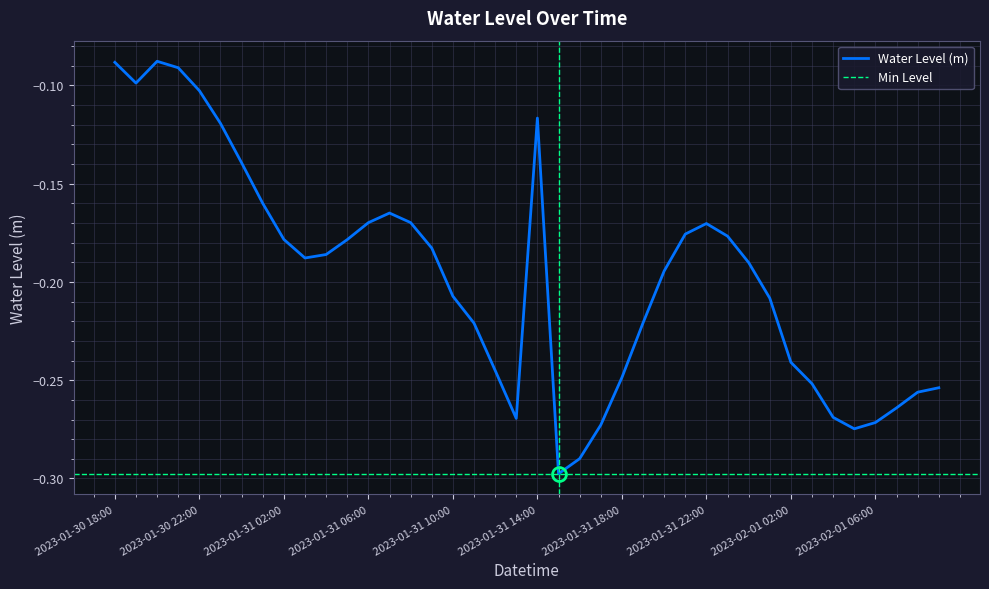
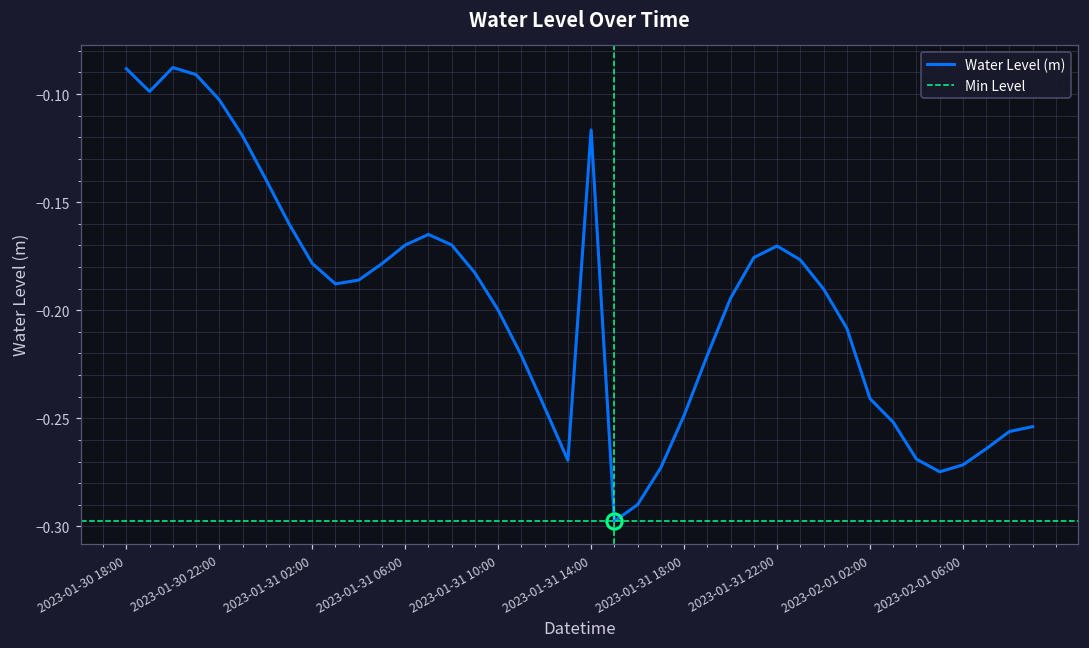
  {
    "Water Level (m)": {
      "2023-01-30 18:00": -0.088,
      "2023-01-30 22:00": -0.103,
      "2023-01-31 02:00": -0.178,
      "2023-01-31 06:00": -0.170,
-     "2023-01-31 10:00": -0.207,
+     "2023-01-31 10:00": -0.200,
      "2023-01-31 14:00": -0.117,
      "2023-01-31 18:00": -0.249,
      "2023-01-31 22:00": -0.170,
      "2023-02-01 02:00": -0.241,
      "2023-02-01 06:00": -0.272
    }
  }
